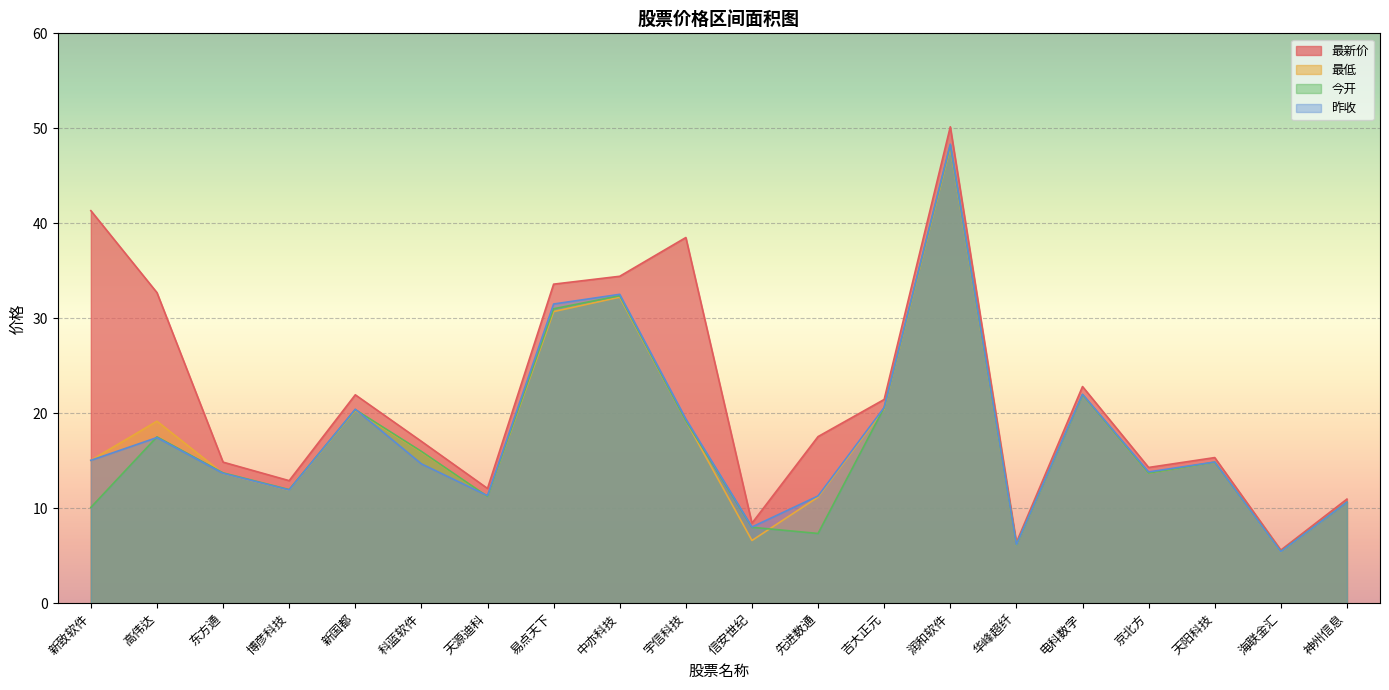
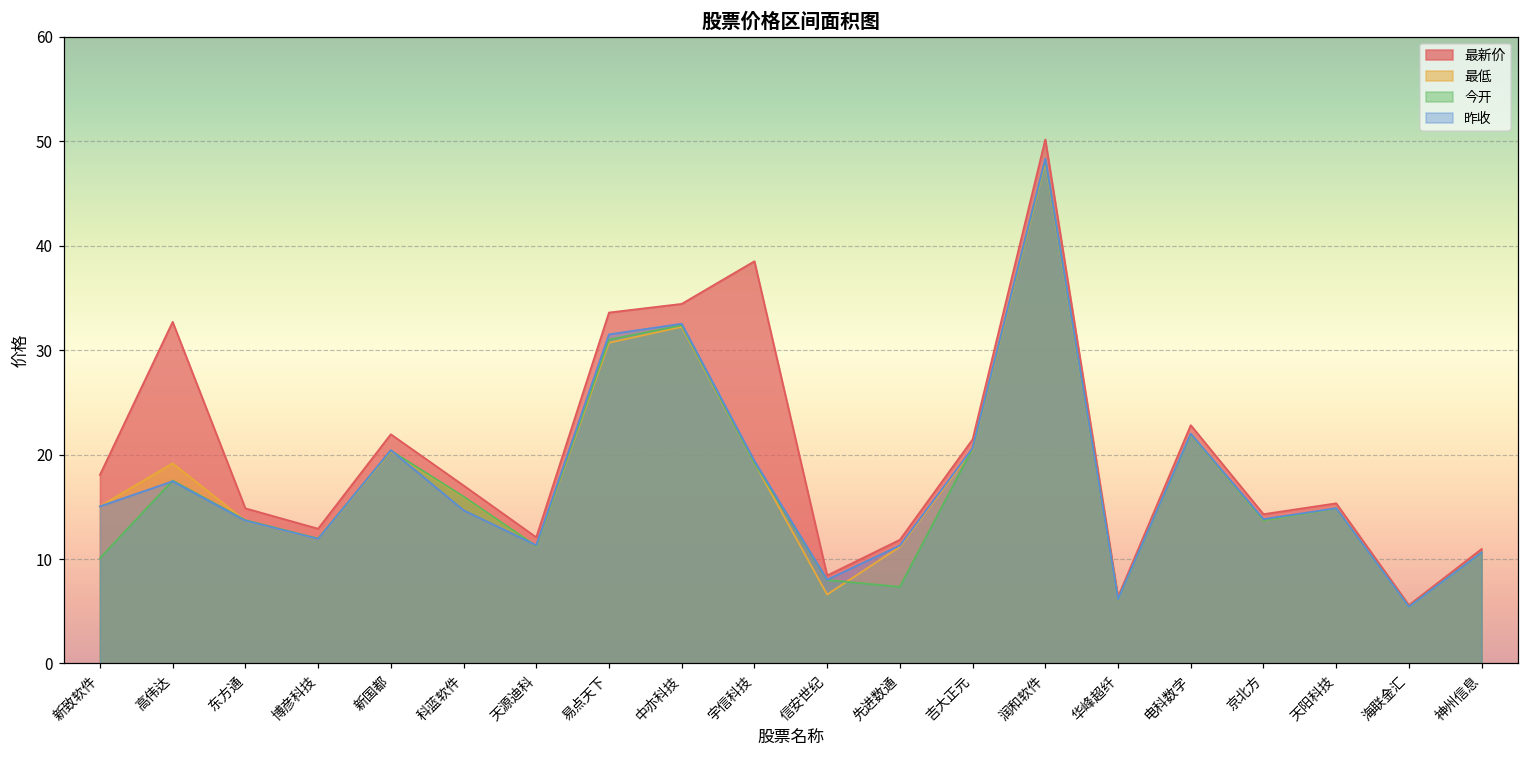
  {
    "最新价": {
-     "新致软件": 41,
+     "新致软件": 18,
      "高伟达": 33,
      "东方通": 15,
      "博彦科技": 13,
      "新国都": 22,
      "科蓝软件": 17,
      "天源迪科": 12,
      "易点天下": 34,
      "中亦科技": 34,
      "宇信科技": 39,
      "信安世纪": 8,
-     "先进数通": 18,
+     "先进数通": 12,
      "吉大正元": 21,
      "润和软件": 50,
      "电科数字": 23,
      "京北方": 14,
      "天阳科技": 15,
      "神州信息": 11
    },
    "最低": {
      "高伟达": 19,
      "易点天下": 31,
      "信安世纪": 7
    },
    "今开": {
      "新致软件": 10,
      "易点天下": 31,
      "先进数通": 7
    },
    "昨收": {
      "科蓝软件": 15,
      "易点天下": 32
    }
  }
